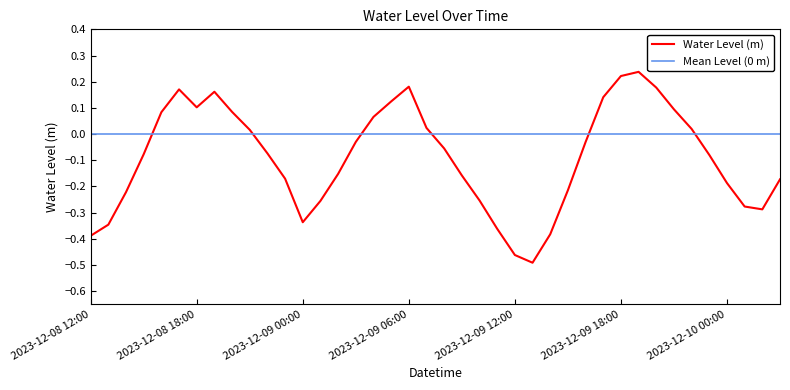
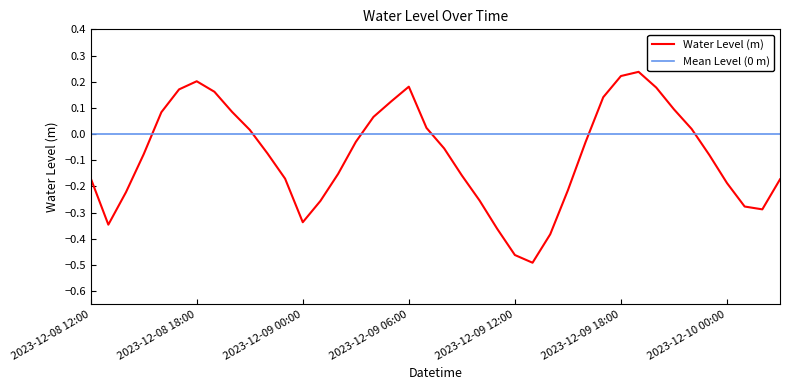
  {
-   "2023-12-08 12:00": -0.39,
-   "2023-12-08 18:00": 0.10,
+   "2023-12-08 12:00": -0.17,
+   "2023-12-08 18:00": 0.20,
    "2023-12-09 00:00": -0.34,
    "2023-12-09 06:00": 0.18,
    "2023-12-09 12:00": -0.46,
    "2023-12-09 18:00": 0.22,
    "2023-12-10 00:00": -0.19
  }
